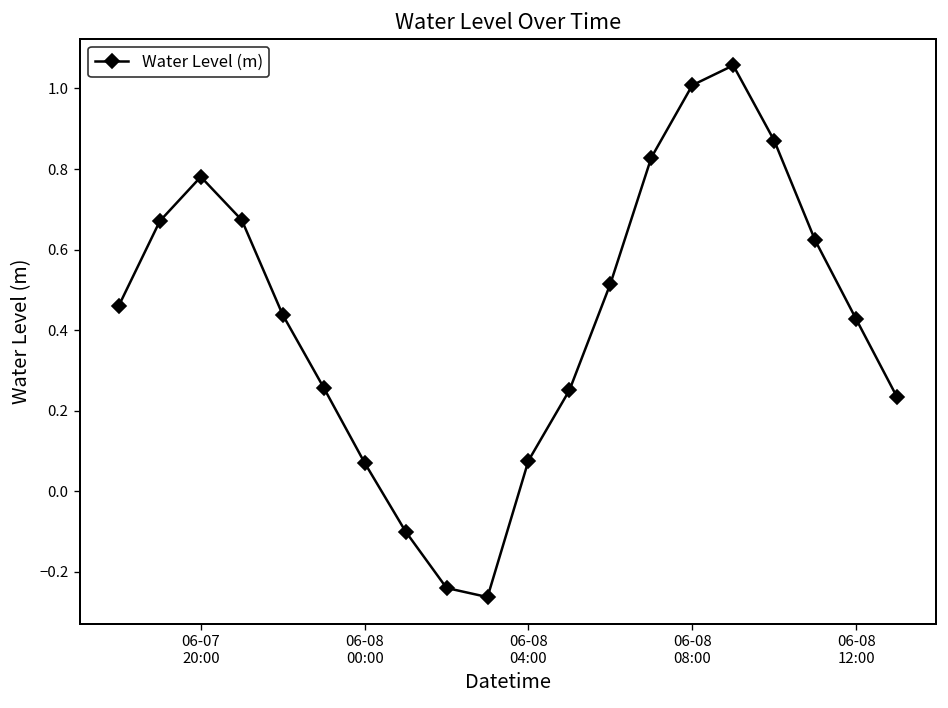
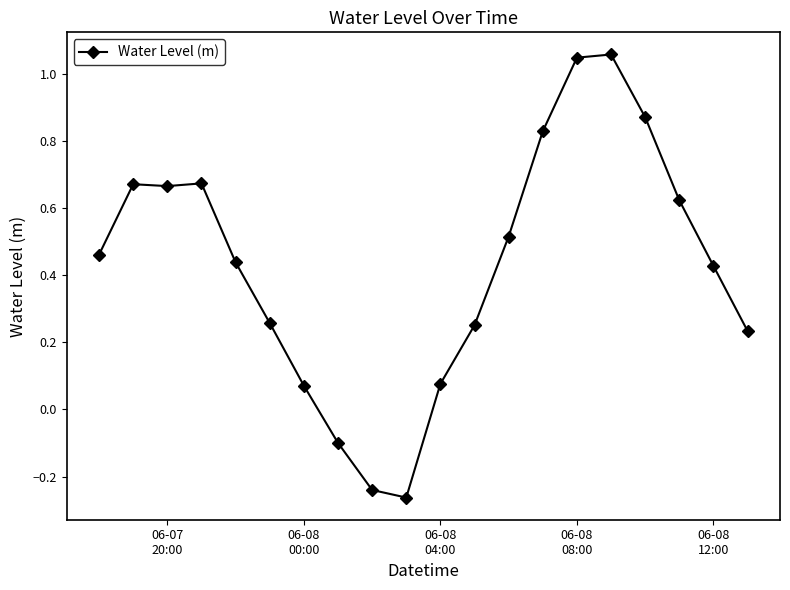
  {
-   "06-07 20:00": 0.78,
+   "06-07 20:00": 0.67,
    "06-08 00:00": 0.07,
    "06-08 04:00": 0.08,
-   "06-08 08:00": 1.01,
+   "06-08 08:00": 1.05,
    "06-08 12:00": 0.43
  }
